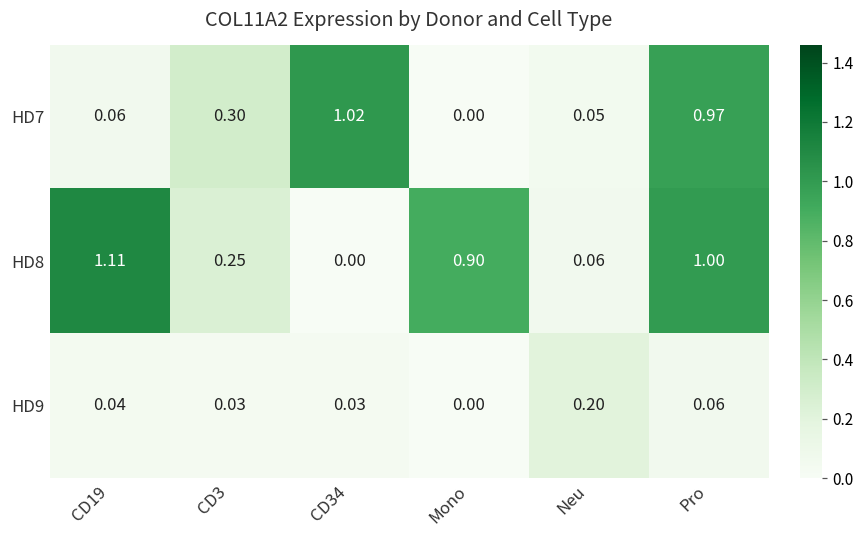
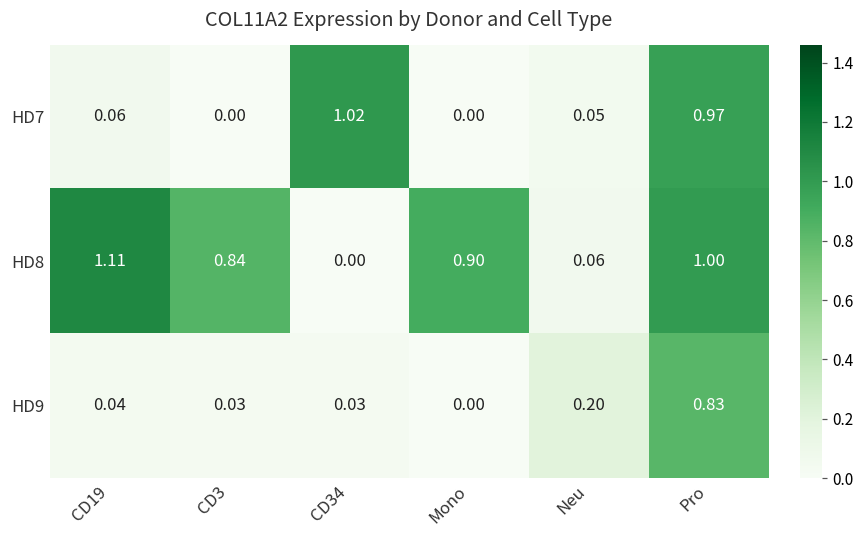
  {
    "HD7": {
      "CD19": 0.06,
-     "CD3": 0.30,
+     "CD3": 0.00,
      "CD34": 1.02,
      "Mono": 0.00,
      "Neu": 0.05,
      "Pro": 0.97
    },
    "HD8": {
      "CD19": 1.11,
-     "CD3": 0.25,
+     "CD3": 0.84,
      "CD34": 0.00,
      "Mono": 0.90,
      "Neu": 0.06,
      "Pro": 1.00
    },
    "HD9": {
      "CD19": 0.04,
      "CD3": 0.03,
      "CD34": 0.03,
      "Mono": 0.00,
      "Neu": 0.20,
-     "Pro": 0.06
+     "Pro": 0.83
    }
  }
